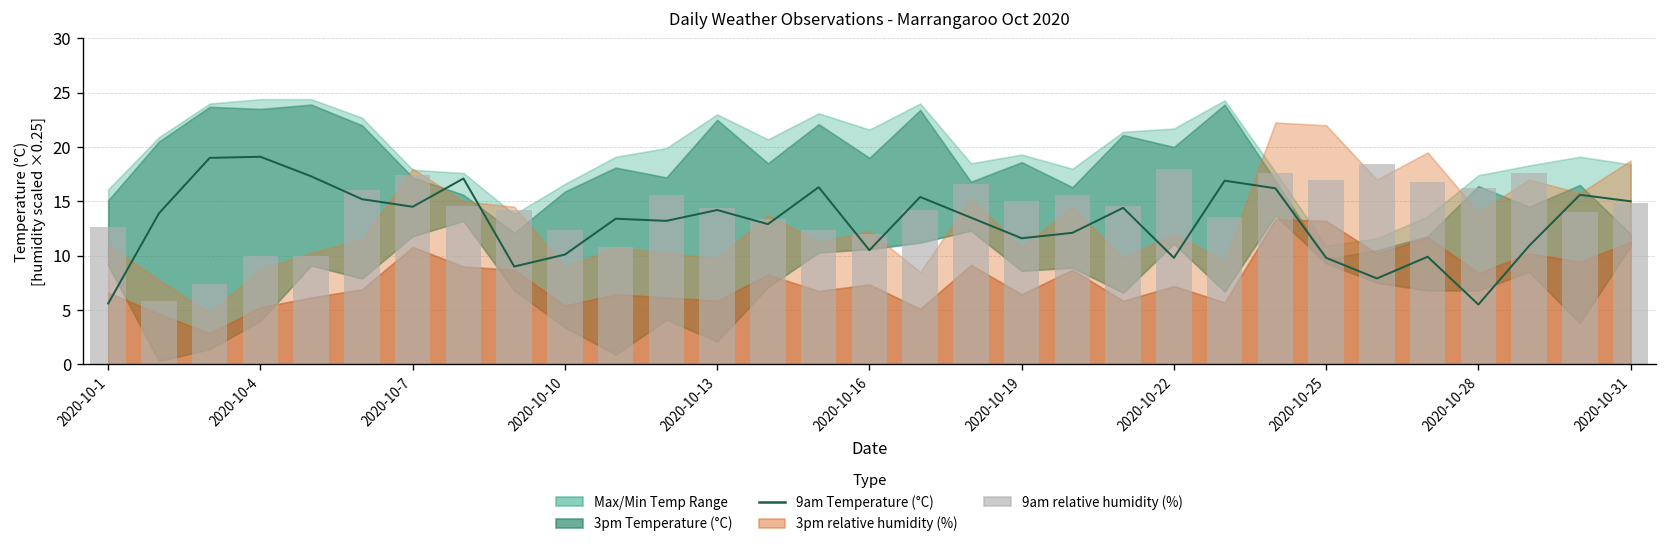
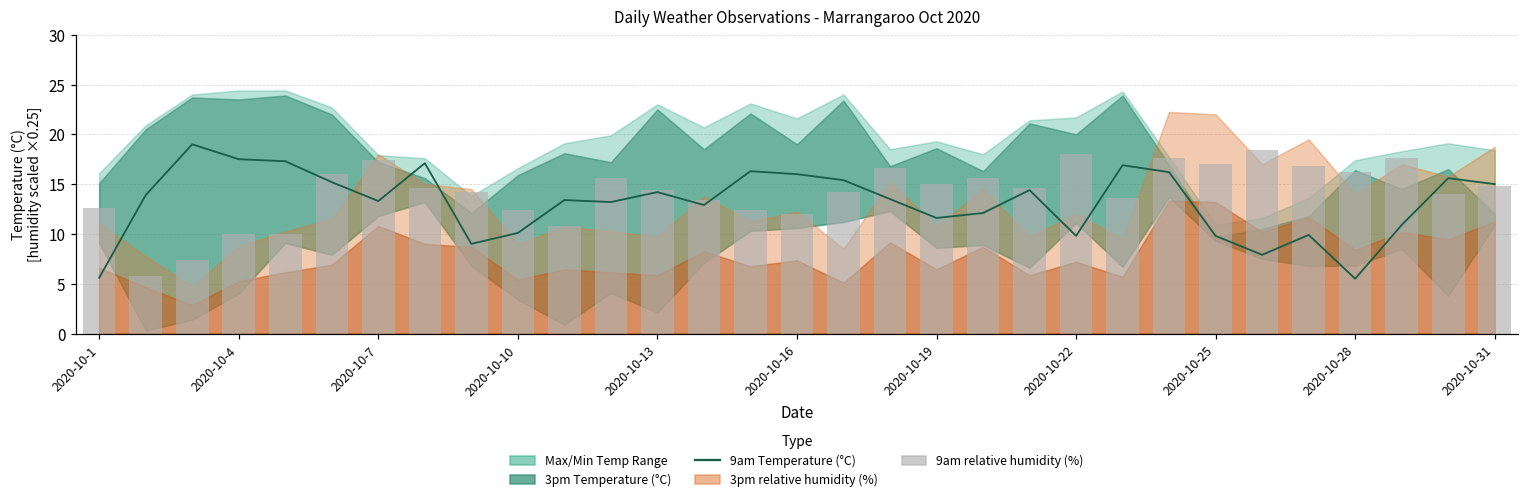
  {
    "9am Temperature (°C)": {
      "2020-10-1": 6,
-     "2020-10-4": 19,
-     "2020-10-7": 15,
+     "2020-10-4": 18,
+     "2020-10-7": 13,
      "2020-10-10": 10,
      "2020-10-13": 14,
-     "2020-10-16": 11,
+     "2020-10-16": 16,
      "2020-10-19": 12,
      "2020-10-22": 10,
      "2020-10-28": 6,
      "2020-10-31": 15
    }
  }
